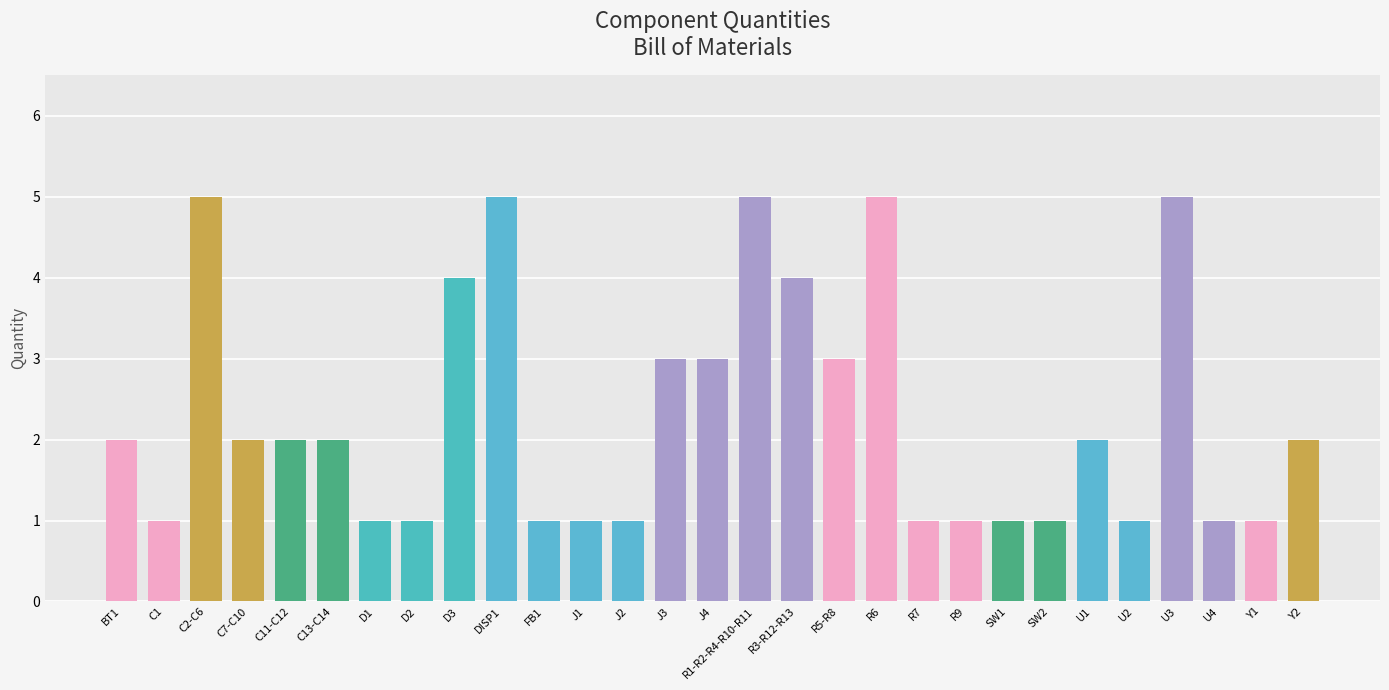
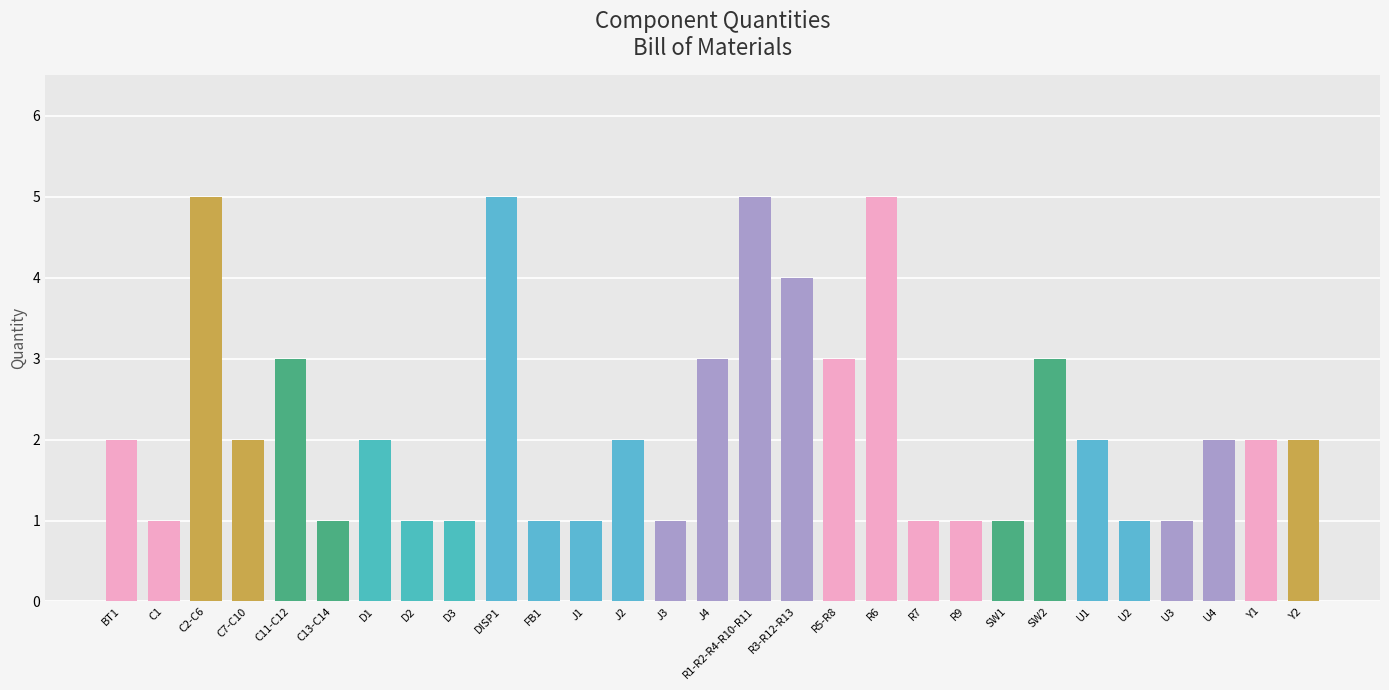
  {
    "BT1": 2,
    "C1": 1,
    "C2-C6": 5,
    "C7-C10": 2,
-   "C11-C12": 2,
-   "C13-C14": 2,
-   "D1": 1,
+   "C11-C12": 3,
+   "C13-C14": 1,
+   "D1": 2,
    "D2": 1,
-   "D3": 4,
+   "D3": 1,
    "DISP1": 5,
    "FB1": 1,
    "J1": 1,
-   "J2": 1,
-   "J3": 3,
+   "J2": 2,
+   "J3": 1,
    "J4": 3,
    "R1-R2-R4-R10-R11": 5,
    "R3-R12-R13": 4,
    "R5-R8": 3,
    "R6": 5,
    "R7": 1,
    "R9": 1,
    "SW1": 1,
-   "SW2": 1,
+   "SW2": 3,
    "U1": 2,
    "U2": 1,
-   "U3": 5,
-   "U4": 1,
-   "Y1": 1,
+   "U3": 1,
+   "U4": 2,
+   "Y1": 2,
    "Y2": 2
  }
